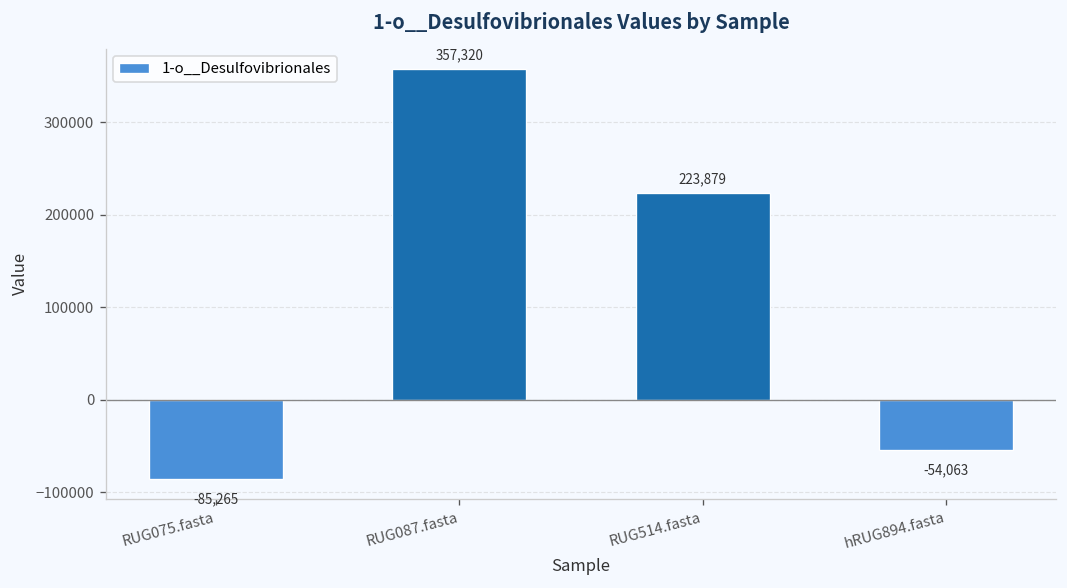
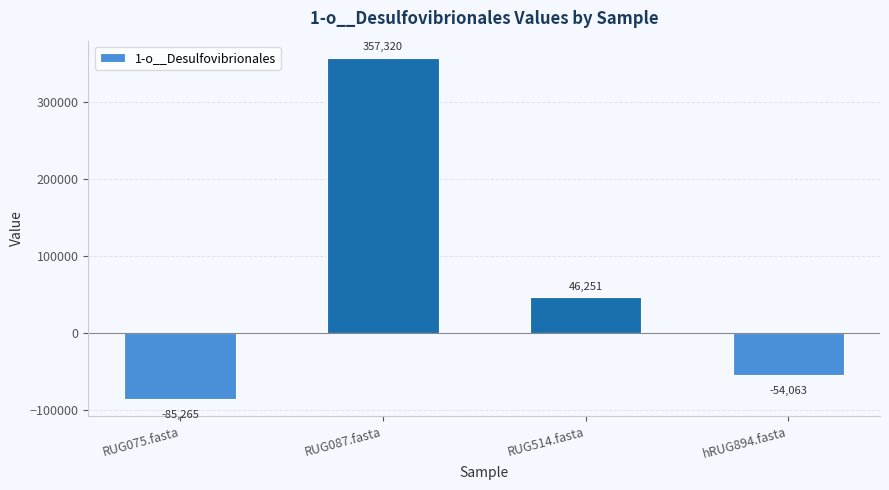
  {
    "RUG075.fasta": "-85,265",
    "RUG087.fasta": "357,320",
-   "RUG514.fasta": "223,879",
+   "RUG514.fasta": "46,251",
    "hRUG894.fasta": "-54,063"
  }
